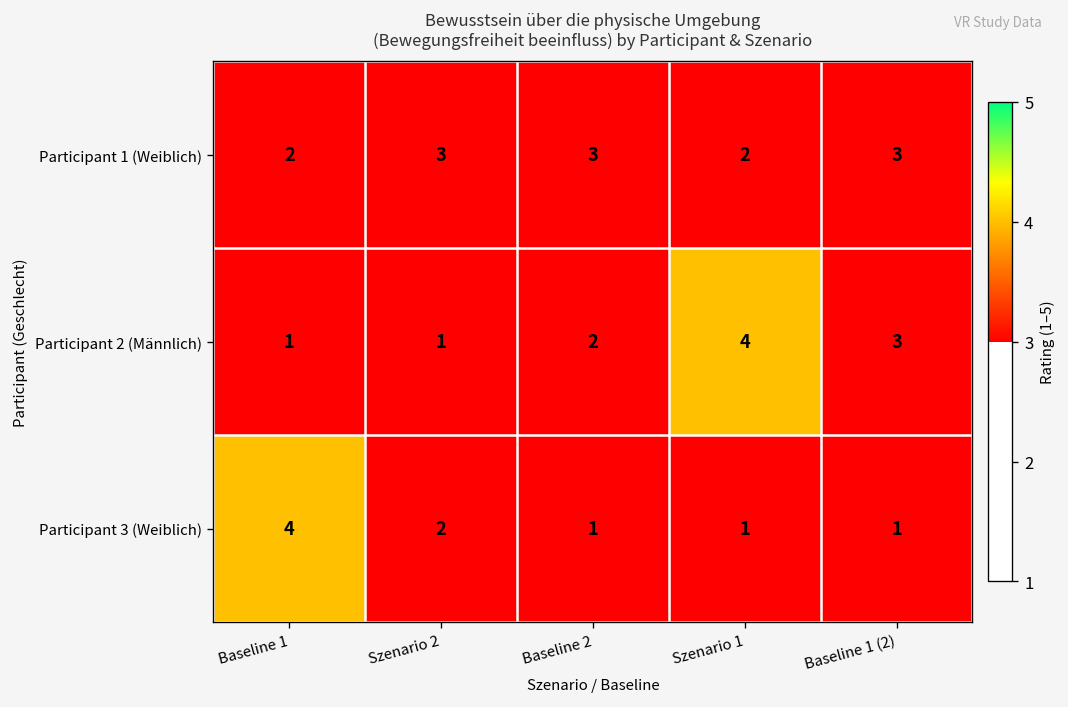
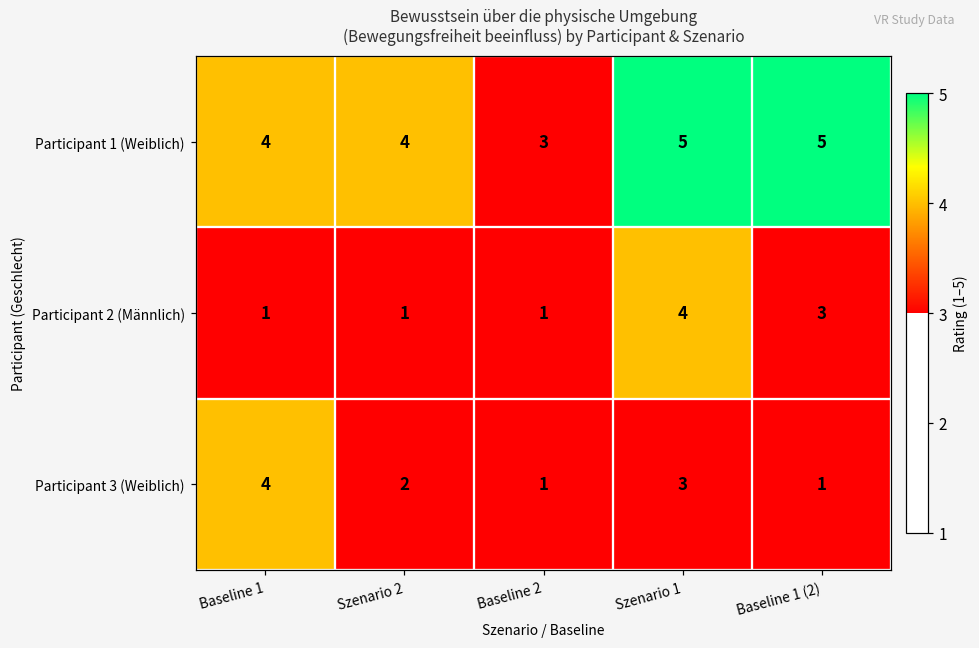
  {
    "Participant 1 (Weiblich)": {
-     "Baseline 1": 2,
-     "Szenario 2": 3,
+     "Baseline 1": 4,
+     "Szenario 2": 4,
      "Baseline 2": 3,
-     "Szenario 1": 2,
-     "Baseline 1 (2)": 3
+     "Szenario 1": 5,
+     "Baseline 1 (2)": 5
    },
    "Participant 2 (Männlich)": {
      "Baseline 1": 1,
      "Szenario 2": 1,
-     "Baseline 2": 2,
+     "Baseline 2": 1,
      "Szenario 1": 4,
      "Baseline 1 (2)": 3
    },
    "Participant 3 (Weiblich)": {
      "Baseline 1": 4,
      "Szenario 2": 2,
      "Baseline 2": 1,
-     "Szenario 1": 1,
+     "Szenario 1": 3,
      "Baseline 1 (2)": 1
    }
  }
